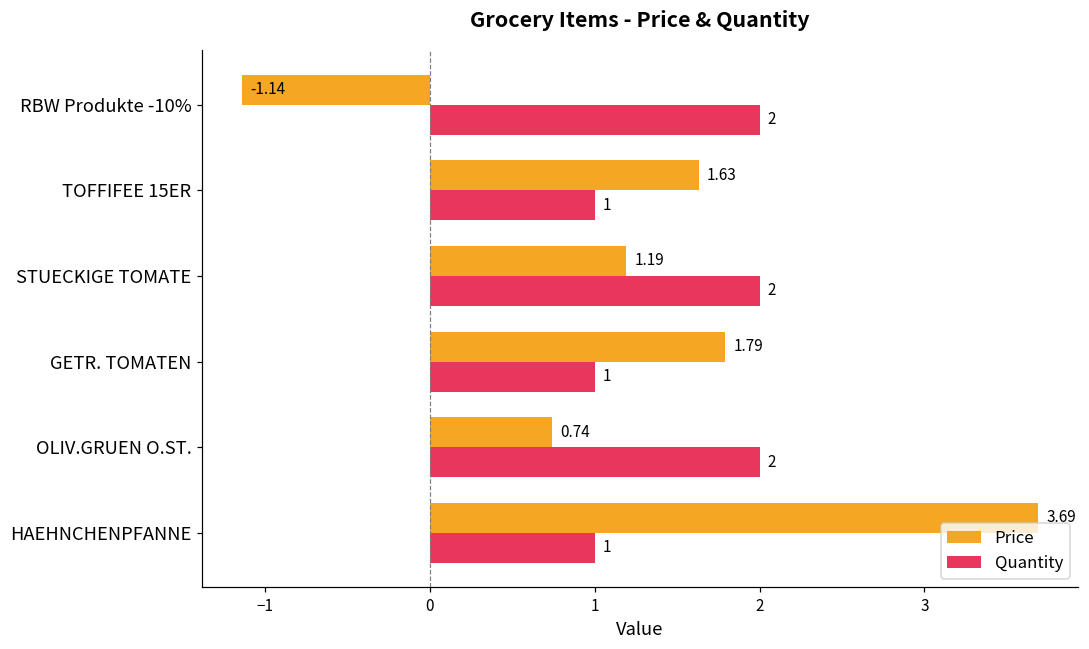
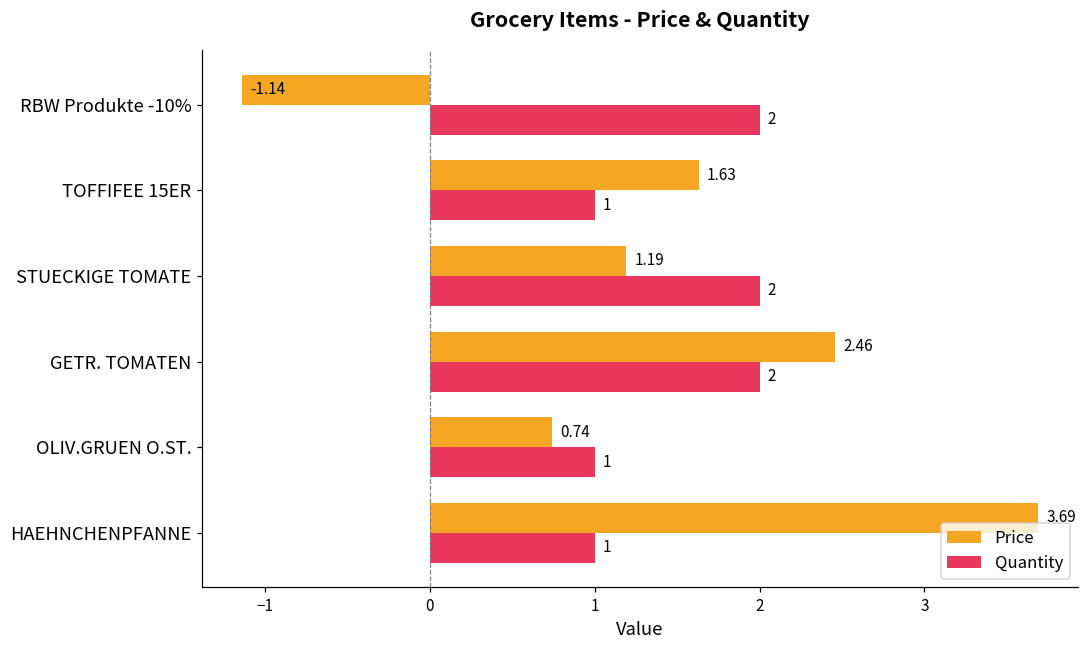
  {
    "Price": {
      "RBW Produkte -10%": -1.14,
      "TOFFIFEE 15ER": 1.63,
      "STUECKIGE TOMATE": 1.19,
-     "GETR. TOMATEN": 1.79,
+     "GETR. TOMATEN": 2.46,
      "OLIV.GRUEN O.ST.": 0.74
    },
    "Quantity": {
      "RBW Produkte -10%": 2,
      "TOFFIFEE 15ER": 1,
      "STUECKIGE TOMATE": 2,
-     "GETR. TOMATEN": 1,
-     "OLIV.GRUEN O.ST.": 2,
+     "GETR. TOMATEN": 2,
+     "OLIV.GRUEN O.ST.": 1,
      "HAEHNCHENPFANNE": 1
    }
  }
